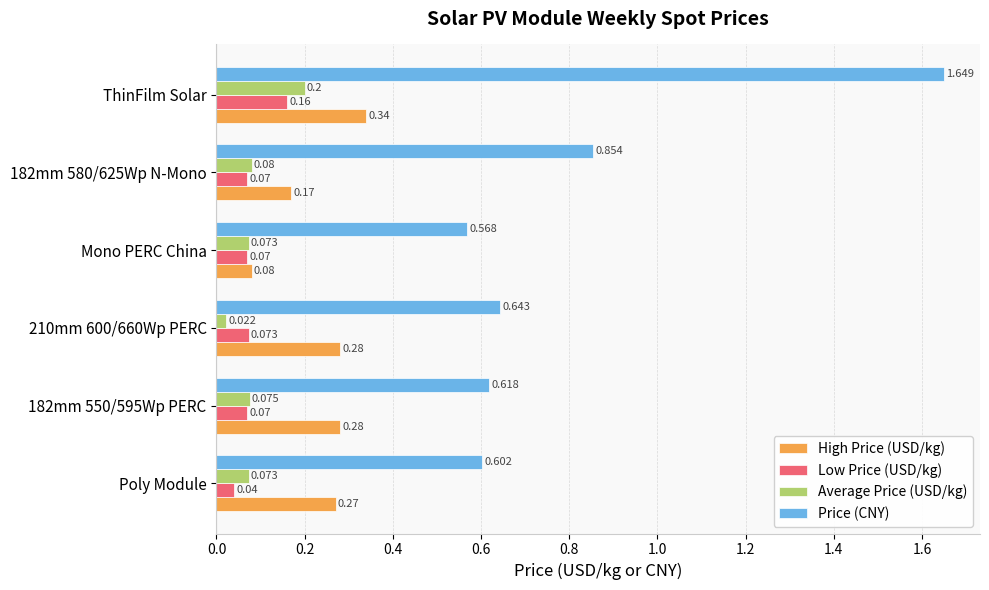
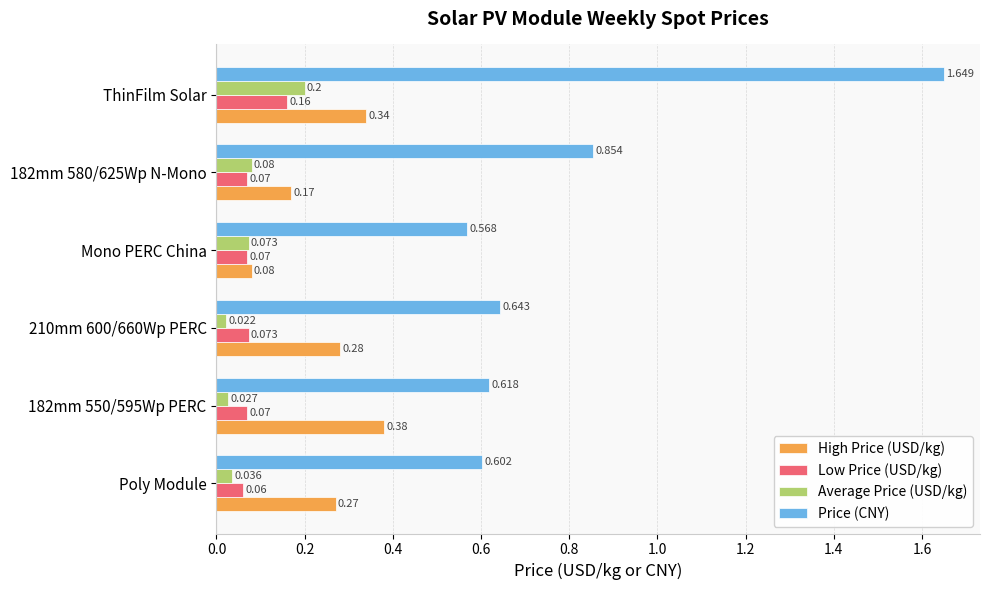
  {
    "High Price (USD/kg)": {
      "ThinFilm Solar": 0.34,
      "182mm 580/625Wp N-Mono": 0.17,
      "Mono PERC China": 0.08,
      "210mm 600/660Wp PERC": 0.28,
-     "182mm 550/595Wp PERC": 0.28,
+     "182mm 550/595Wp PERC": 0.38,
      "Poly Module": 0.27
    },
    "Low Price (USD/kg)": {
      "ThinFilm Solar": 0.16,
      "182mm 580/625Wp N-Mono": 0.07,
      "Mono PERC China": 0.07,
      "210mm 600/660Wp PERC": 0.073,
      "182mm 550/595Wp PERC": 0.07,
-     "Poly Module": 0.04
+     "Poly Module": 0.06
    },
    "Average Price (USD/kg)": {
      "ThinFilm Solar": 0.2,
      "182mm 580/625Wp N-Mono": 0.08,
      "Mono PERC China": 0.073,
      "210mm 600/660Wp PERC": 0.022,
-     "182mm 550/595Wp PERC": 0.075,
-     "Poly Module": 0.073
+     "182mm 550/595Wp PERC": 0.027,
+     "Poly Module": 0.036
    },
    "Price (CNY)": {
      "ThinFilm Solar": 1.649,
      "182mm 580/625Wp N-Mono": 0.854,
      "Mono PERC China": 0.568,
      "210mm 600/660Wp PERC": 0.643,
      "182mm 550/595Wp PERC": 0.618,
      "Poly Module": 0.602
    }
  }
